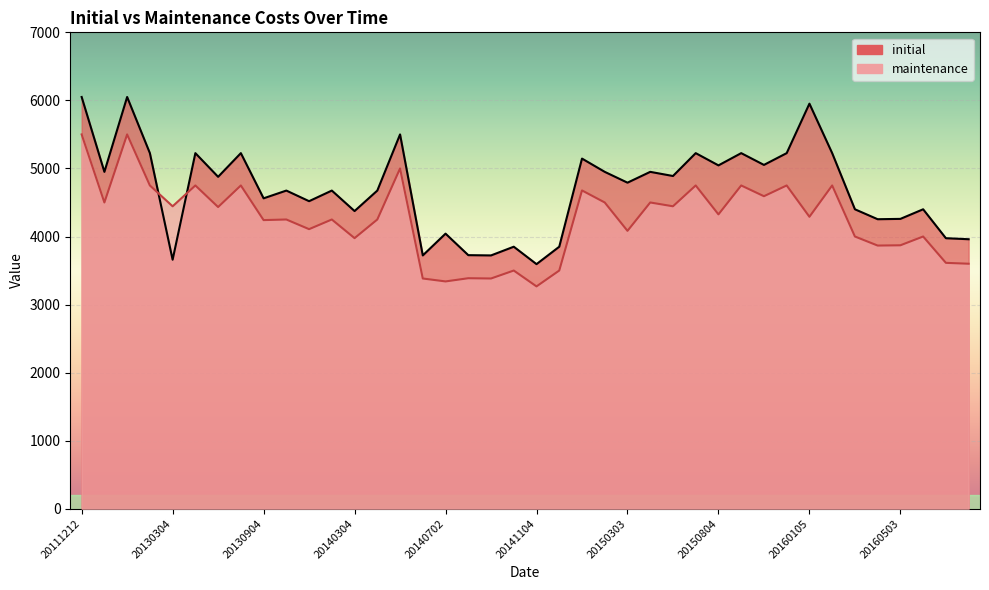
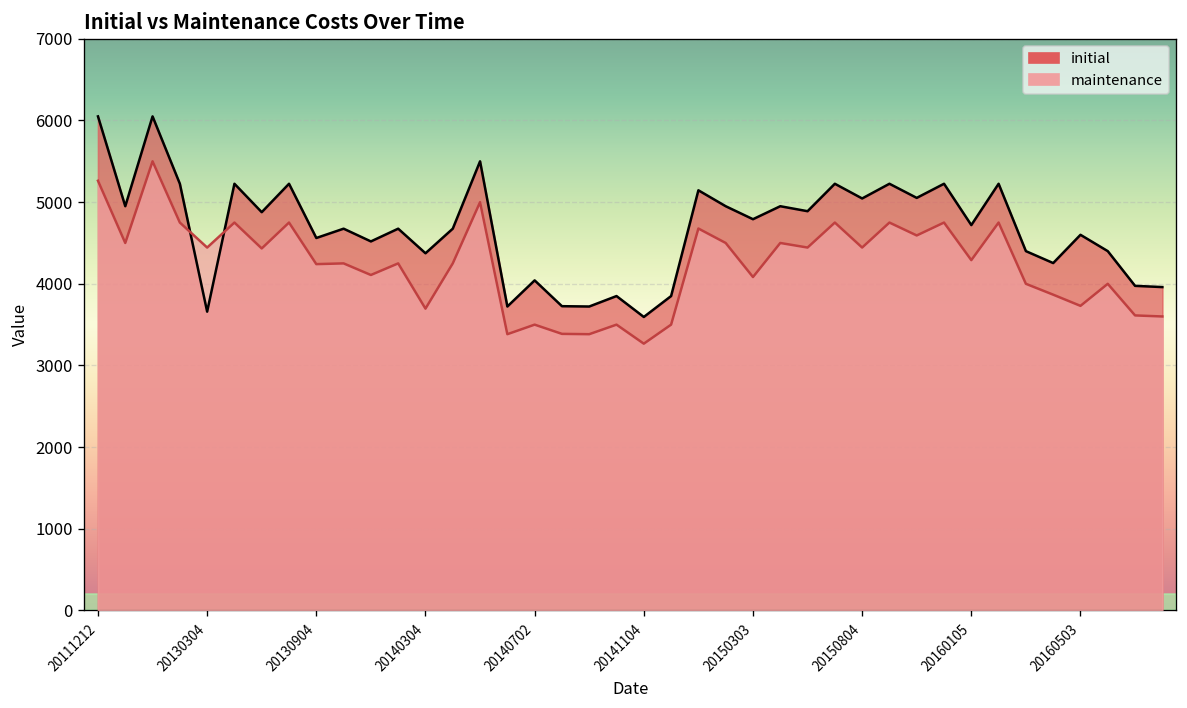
  {
    "initial": {
      "20111212": 6100,
      "20130304": 3700,
      "20130904": 4600,
      "20140304": 4400,
      "20140702": 4000,
      "20141104": 3600,
      "20150303": 4800,
      "20150804": 5000,
-     "20160105": 6000,
-     "20160503": 4300
+     "20160105": 4700,
+     "20160503": 4600
    },
    "maintenance": {
-     "20111212": 5500,
+     "20111212": 5300,
      "20130304": 4400,
      "20130904": 4200,
-     "20140304": 4000,
-     "20140702": 3300,
+     "20140304": 3700,
+     "20140702": 3500,
      "20141104": 3300,
      "20150303": 4100,
-     "20150804": 4300,
+     "20150804": 4400,
      "20160105": 4300,
-     "20160503": 3900
+     "20160503": 3700
    }
  }
